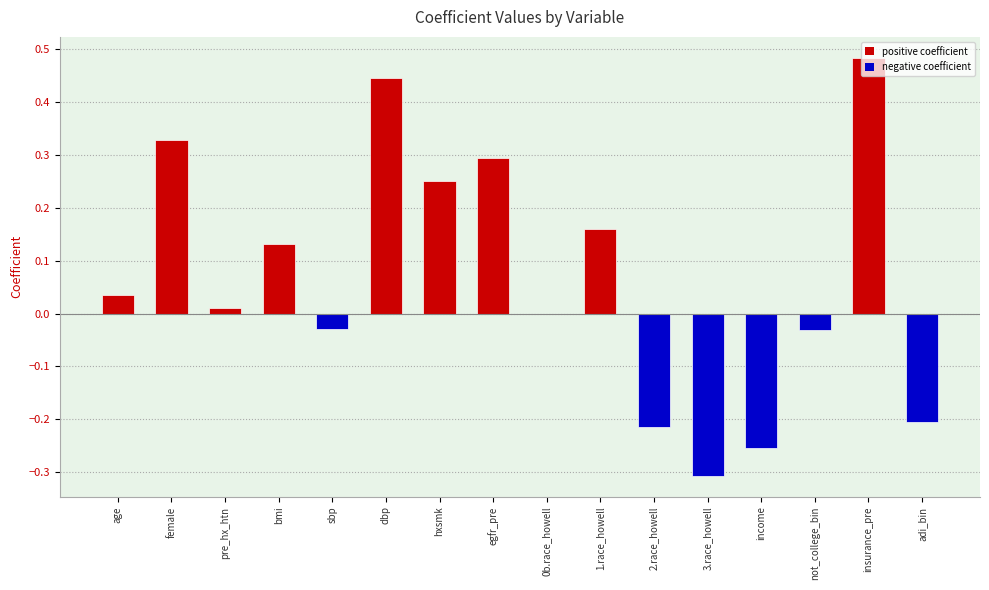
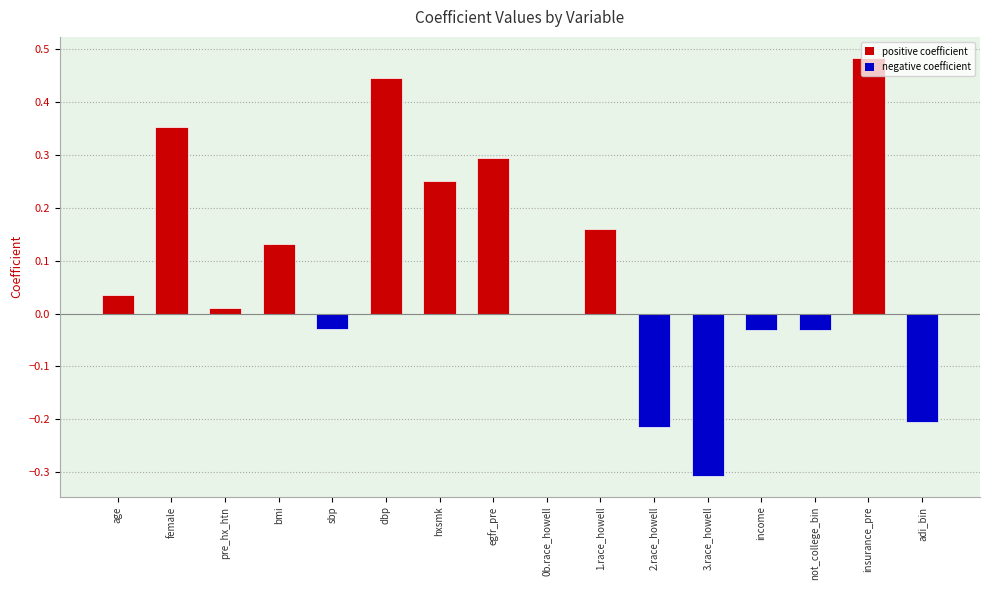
  {
    "age": 0.03,
-   "female": 0.33,
+   "female": 0.35,
    "pre_hx_htn": 0.01,
    "bmi": 0.13,
    "sbp": -0.03,
    "dbp": 0.45,
    "hxsmk": 0.25,
    "egfr_pre": 0.29,
    "0b.race_howell": 0.00,
    "1.race_howell": 0.16,
    "2.race_howell": -0.21,
    "3.race_howell": -0.31,
-   "income": -0.26,
+   "income": -0.03,
    "not_college_bin": -0.03,
    "adi_bin": -0.20
  }
